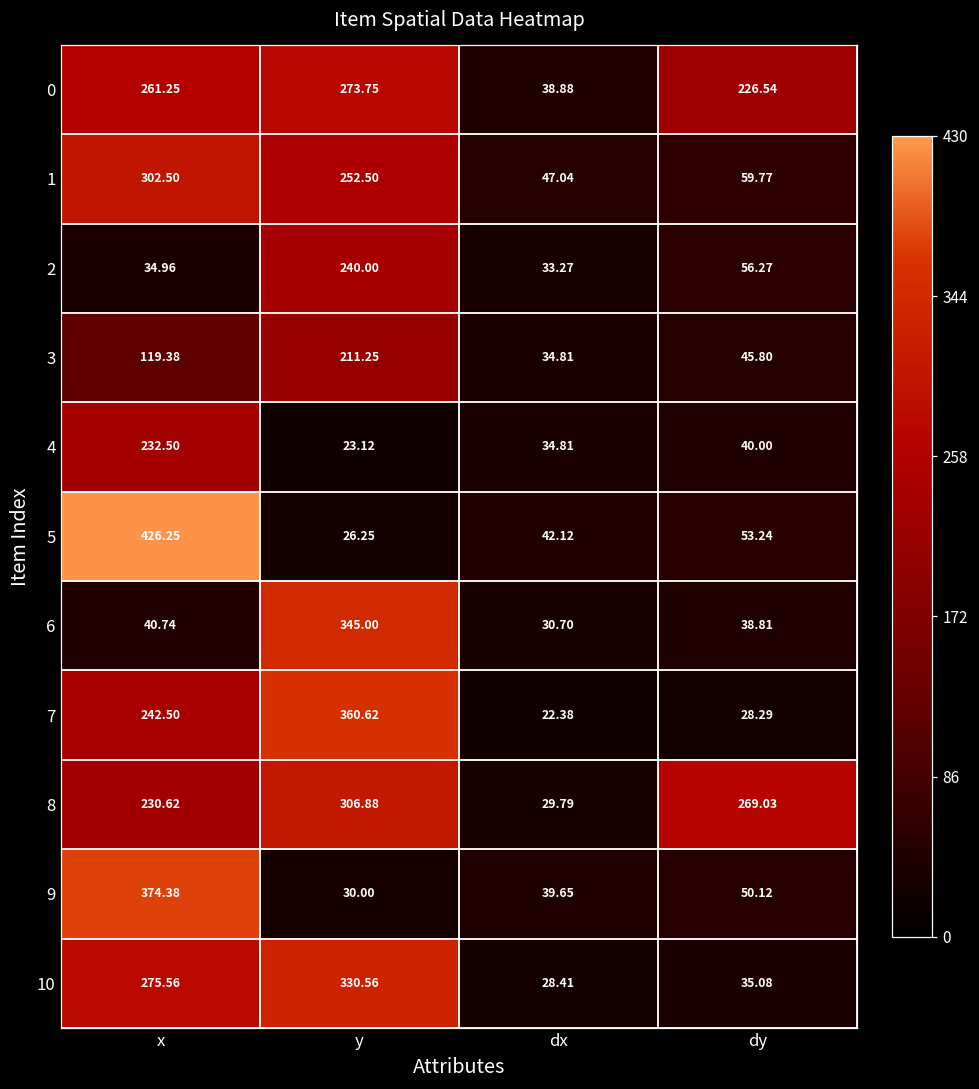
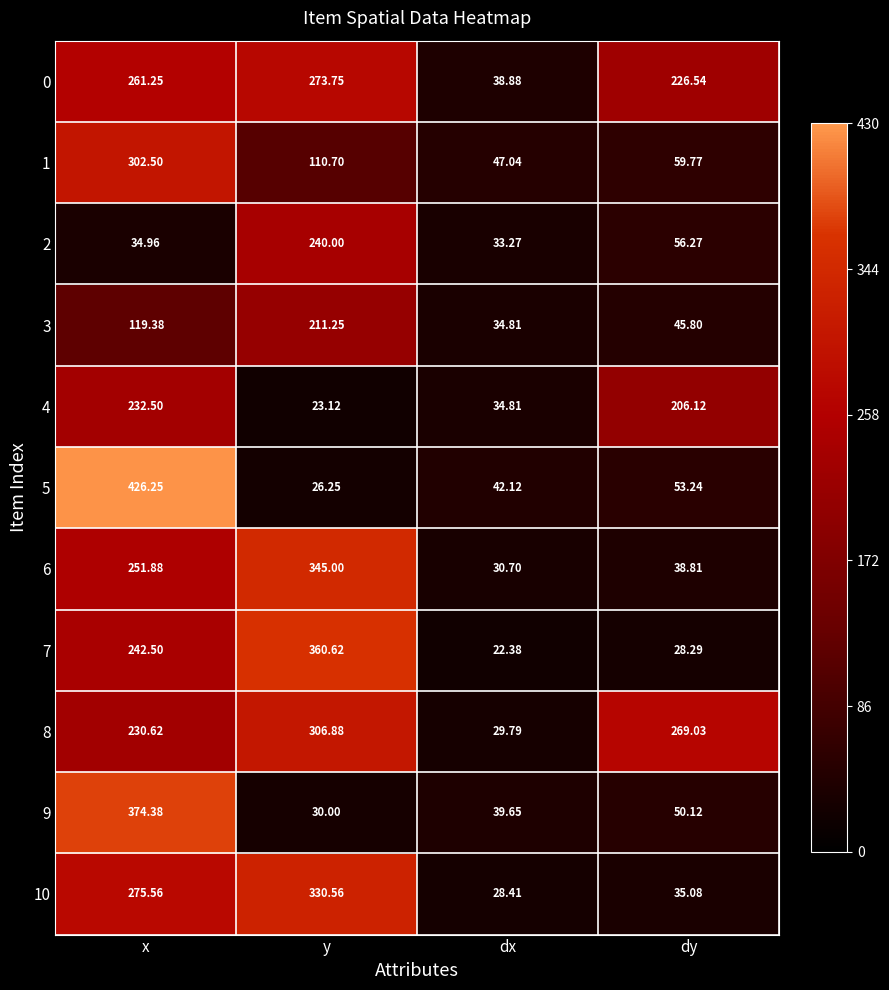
  {
    "0": {
      "x": 261.25,
      "y": 273.75,
      "dx": 38.88,
      "dy": 226.54
    },
    "1": {
      "x": 302.50,
-     "y": 252.50,
+     "y": 110.70,
      "dx": 47.04,
      "dy": 59.77
    },
    "2": {
      "x": 34.96,
      "y": 240.00,
      "dx": 33.27,
      "dy": 56.27
    },
    "3": {
      "x": 119.38,
      "y": 211.25,
      "dx": 34.81,
      "dy": 45.80
    },
    "4": {
      "x": 232.50,
      "y": 23.12,
      "dx": 34.81,
-     "dy": 40.00
+     "dy": 206.12
    },
    "5": {
      "x": 426.25,
      "y": 26.25,
      "dx": 42.12,
      "dy": 53.24
    },
    "6": {
-     "x": 40.74,
+     "x": 251.88,
      "y": 345.00,
      "dx": 30.70,
      "dy": 38.81
    },
    "7": {
      "x": 242.50,
      "y": 360.62,
      "dx": 22.38,
      "dy": 28.29
    },
    "8": {
      "x": 230.62,
      "y": 306.88,
      "dx": 29.79,
      "dy": 269.03
    },
    "9": {
      "x": 374.38,
      "y": 30.00,
      "dx": 39.65,
      "dy": 50.12
    },
    "10": {
      "x": 275.56,
      "y": 330.56,
      "dx": 28.41,
      "dy": 35.08
    }
  }
